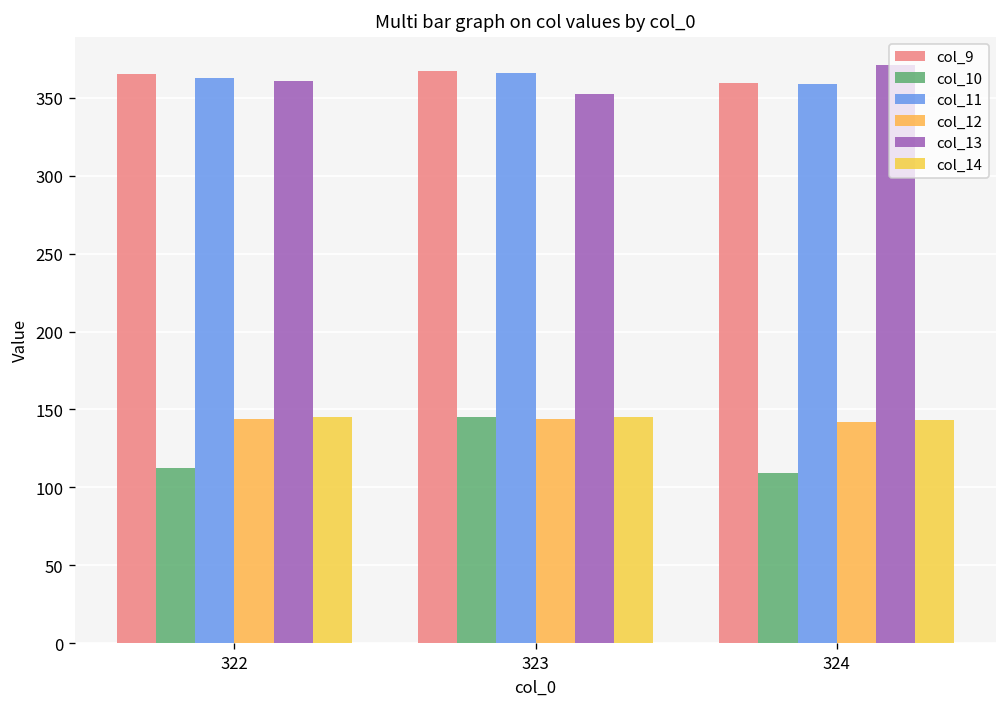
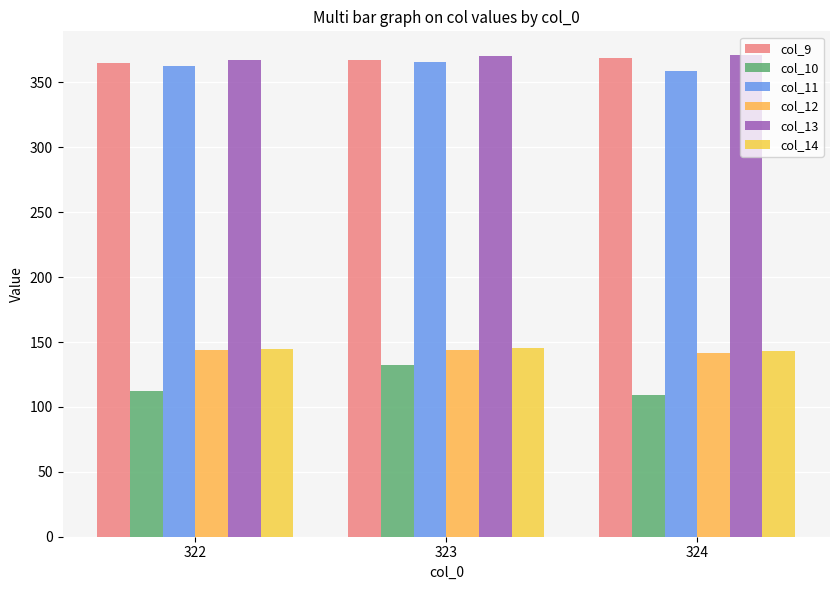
  {
    "col_9": {
      "322": 365,
      "323": 367,
-     "324": 360
+     "324": 369
    },
    "col_10": {
      "322": 112,
-     "323": 145,
+     "323": 132,
      "324": 109
    },
    "col_11": {
      "322": 363,
      "323": 366,
      "324": 359
    },
    "col_13": {
-     "322": 361,
-     "323": 352
+     "322": 367,
+     "323": 370
    }
  }
